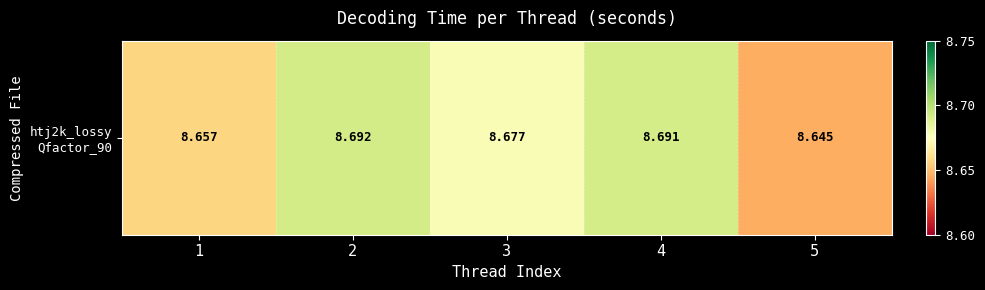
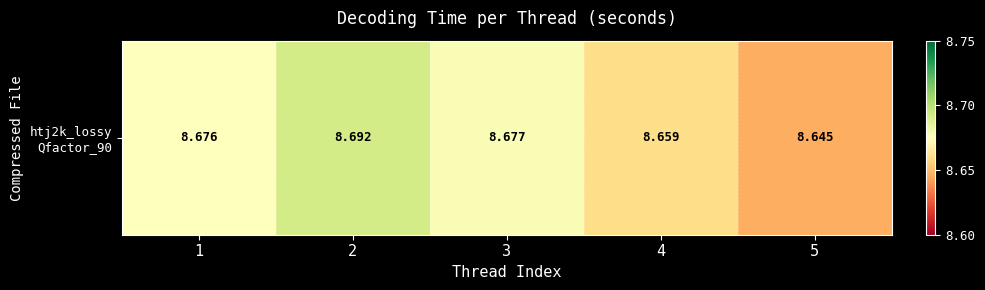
  {
    "htj2k_lossy Qfactor_90": {
-     "1": 8.657,
+     "1": 8.676,
      "2": 8.692,
      "3": 8.677,
-     "4": 8.691,
+     "4": 8.659,
      "5": 8.645
    }
  }
